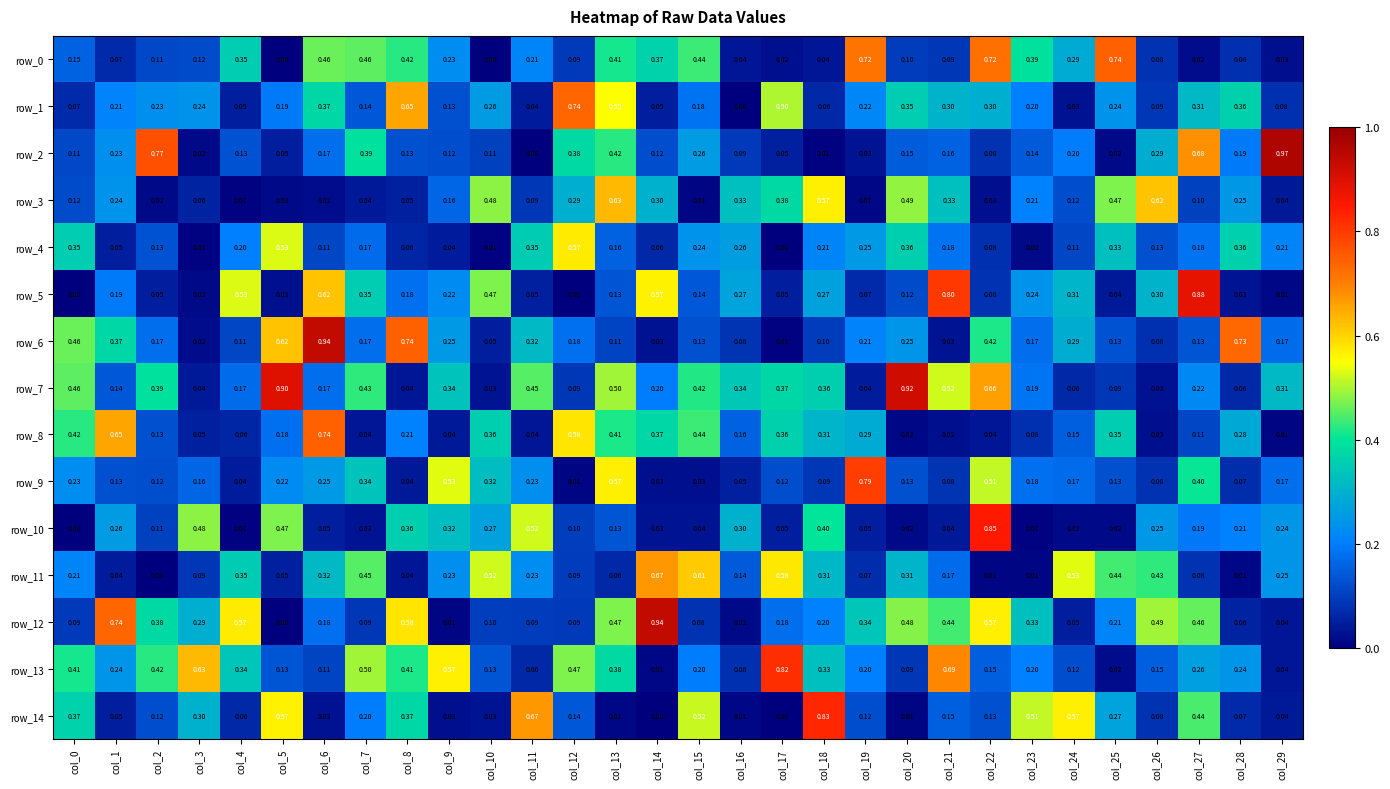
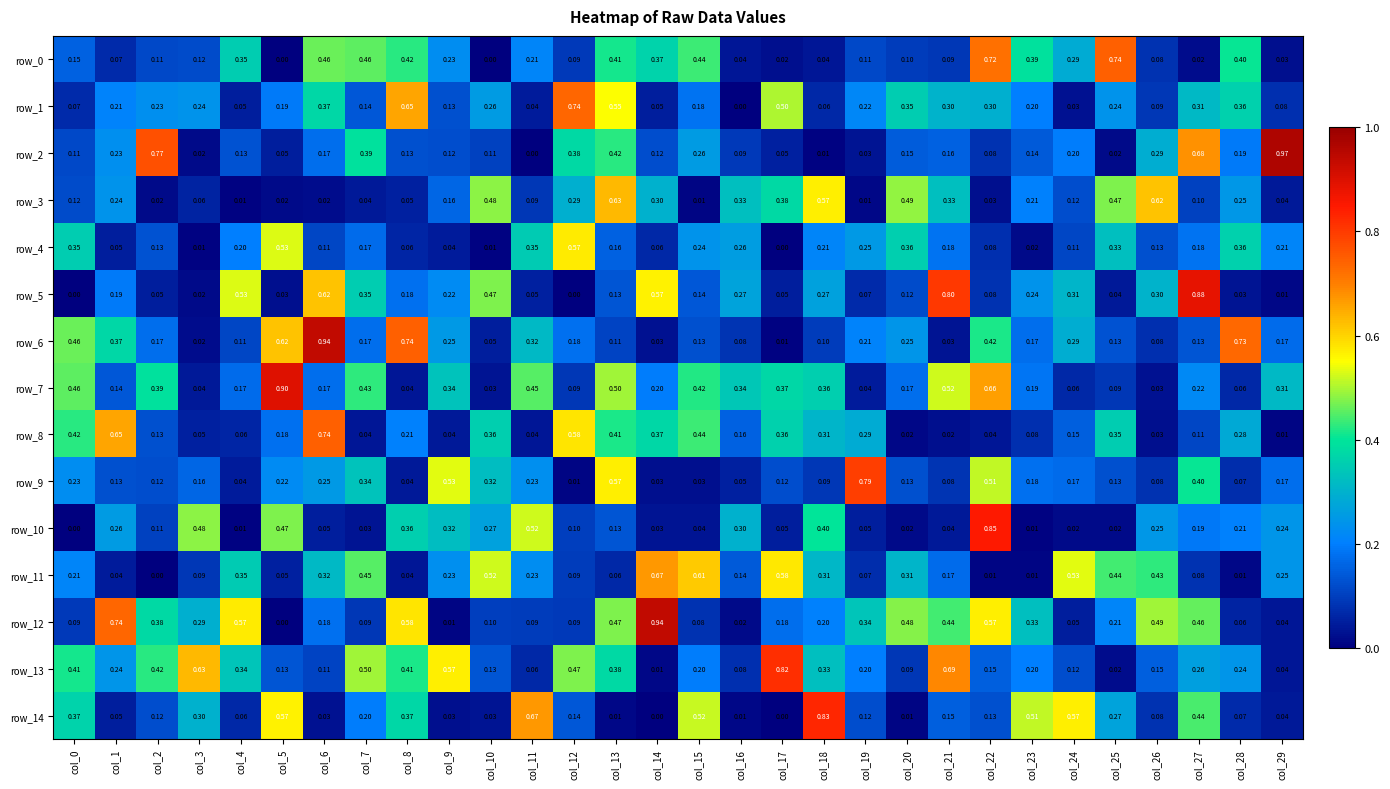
  {
    "row_0": {
      "col_0": 0.15,
      "col_1": 0.07,
      "col_2": 0.11,
      "col_3": 0.12,
      "col_4": 0.35,
      "col_5": 0.00,
      "col_6": 0.46,
      "col_7": 0.46,
      "col_8": 0.42,
      "col_9": 0.23,
      "col_10": 0.00,
      "col_11": 0.21,
      "col_12": 0.09,
      "col_13": 0.41,
      "col_14": 0.37,
      "col_15": 0.44,
      "col_16": 0.04,
      "col_17": 0.02,
      "col_18": 0.04,
-     "col_19": 0.72,
+     "col_19": 0.11,
      "col_20": 0.10,
      "col_21": 0.09,
      "col_22": 0.72,
      "col_23": 0.39,
      "col_24": 0.29,
      "col_25": 0.74,
      "col_26": 0.08,
      "col_27": 0.02,
-     "col_28": 0.08,
+     "col_28": 0.40,
      "col_29": 0.03
    },
    "row_7": {
      "col_0": 0.46,
      "col_1": 0.14,
      "col_2": 0.39,
      "col_3": 0.04,
      "col_4": 0.17,
      "col_5": 0.90,
      "col_6": 0.17,
      "col_7": 0.43,
      "col_8": 0.04,
      "col_9": 0.34,
      "col_10": 0.03,
      "col_11": 0.45,
      "col_12": 0.09,
      "col_13": 0.50,
      "col_14": 0.20,
      "col_15": 0.42,
      "col_16": 0.34,
      "col_17": 0.37,
      "col_18": 0.36,
      "col_19": 0.04,
-     "col_20": 0.92,
+     "col_20": 0.17,
      "col_21": 0.52,
      "col_22": 0.66,
      "col_23": 0.19,
      "col_24": 0.06,
      "col_25": 0.09,
      "col_26": 0.03,
      "col_27": 0.22,
      "col_28": 0.06,
      "col_29": 0.31
    }
  }
